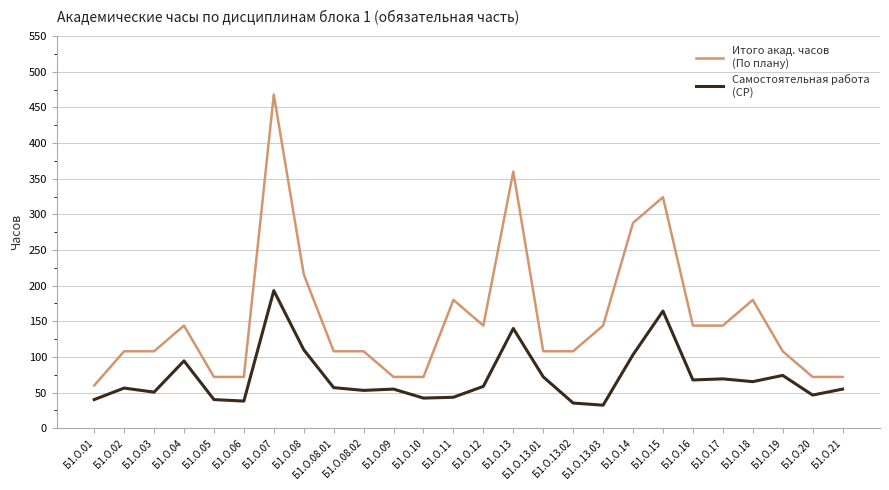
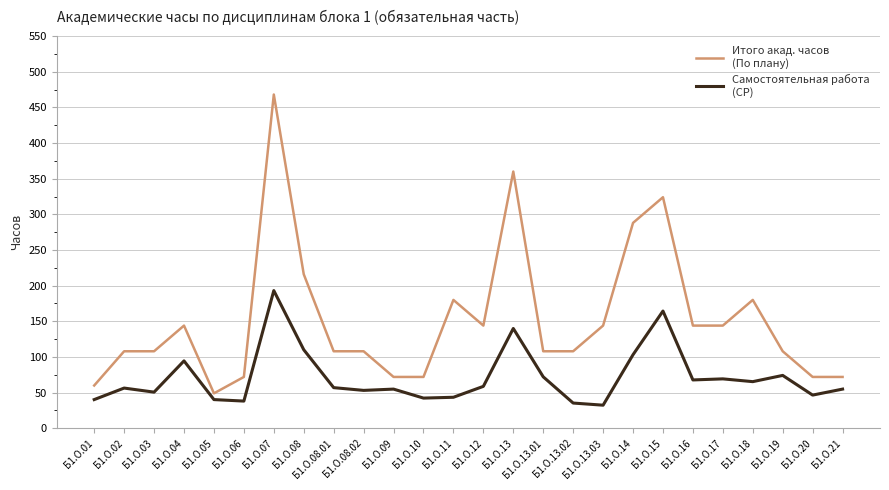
  {
    "Итого акад. часов (По плану)": {
      "Б1.О.01": 60,
      "Б1.О.02": 110,
      "Б1.О.03": 110,
      "Б1.О.04": 140,
-     "Б1.О.05": 70,
+     "Б1.О.05": 50,
      "Б1.О.06": 70,
      "Б1.О.07": 470,
      "Б1.О.08": 220,
      "Б1.О.08.01": 110,
      "Б1.О.08.02": 110,
      "Б1.О.09": 70,
      "Б1.О.10": 70,
      "Б1.О.11": 180,
      "Б1.О.12": 140,
      "Б1.О.13": 360,
      "Б1.О.13.01": 110,
      "Б1.О.13.02": 110,
      "Б1.О.13.03": 140,
      "Б1.О.14": 290,
      "Б1.О.15": 320,
      "Б1.О.16": 140,
      "Б1.О.17": 140,
      "Б1.О.18": 180,
      "Б1.О.19": 110,
      "Б1.О.20": 70,
      "Б1.О.21": 70
    },
    "Самостоятельная работа (СР)": {
      "Б1.О.01": 40,
      "Б1.О.02": 60,
      "Б1.О.03": 50,
      "Б1.О.04": 90,
      "Б1.О.05": 40,
      "Б1.О.06": 40,
      "Б1.О.07": 190,
      "Б1.О.08": 110,
      "Б1.О.08.01": 60,
      "Б1.О.08.02": 50,
      "Б1.О.09": 50,
      "Б1.О.10": 40,
      "Б1.О.11": 40,
      "Б1.О.12": 60,
      "Б1.О.13": 140,
      "Б1.О.13.01": 70,
      "Б1.О.13.02": 40,
      "Б1.О.13.03": 30,
      "Б1.О.14": 100,
      "Б1.О.15": 160,
      "Б1.О.16": 70,
      "Б1.О.17": 70,
      "Б1.О.18": 70,
      "Б1.О.19": 70,
      "Б1.О.20": 50,
      "Б1.О.21": 50
    }
  }
